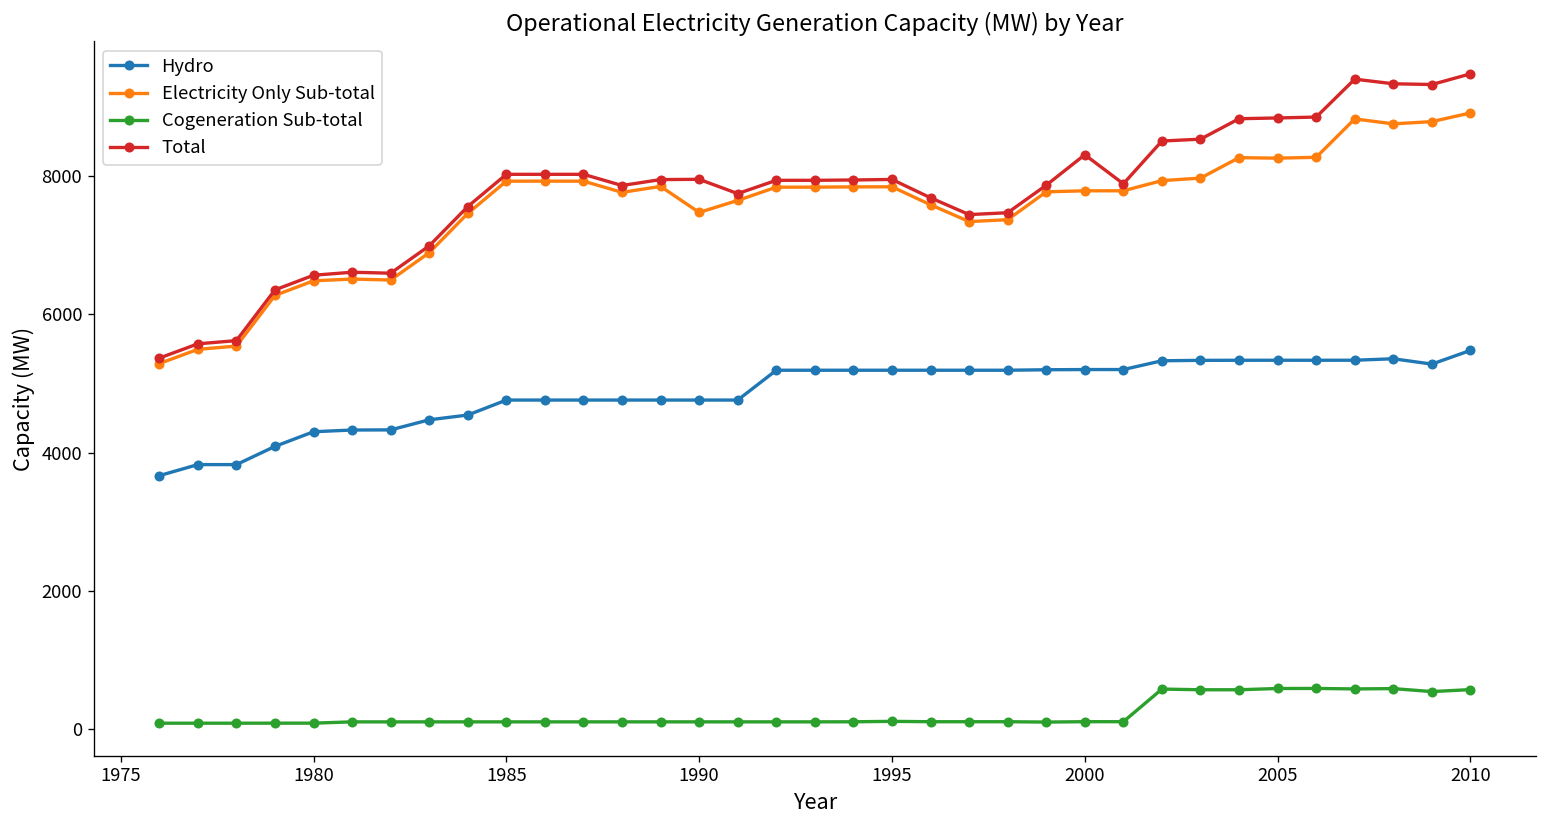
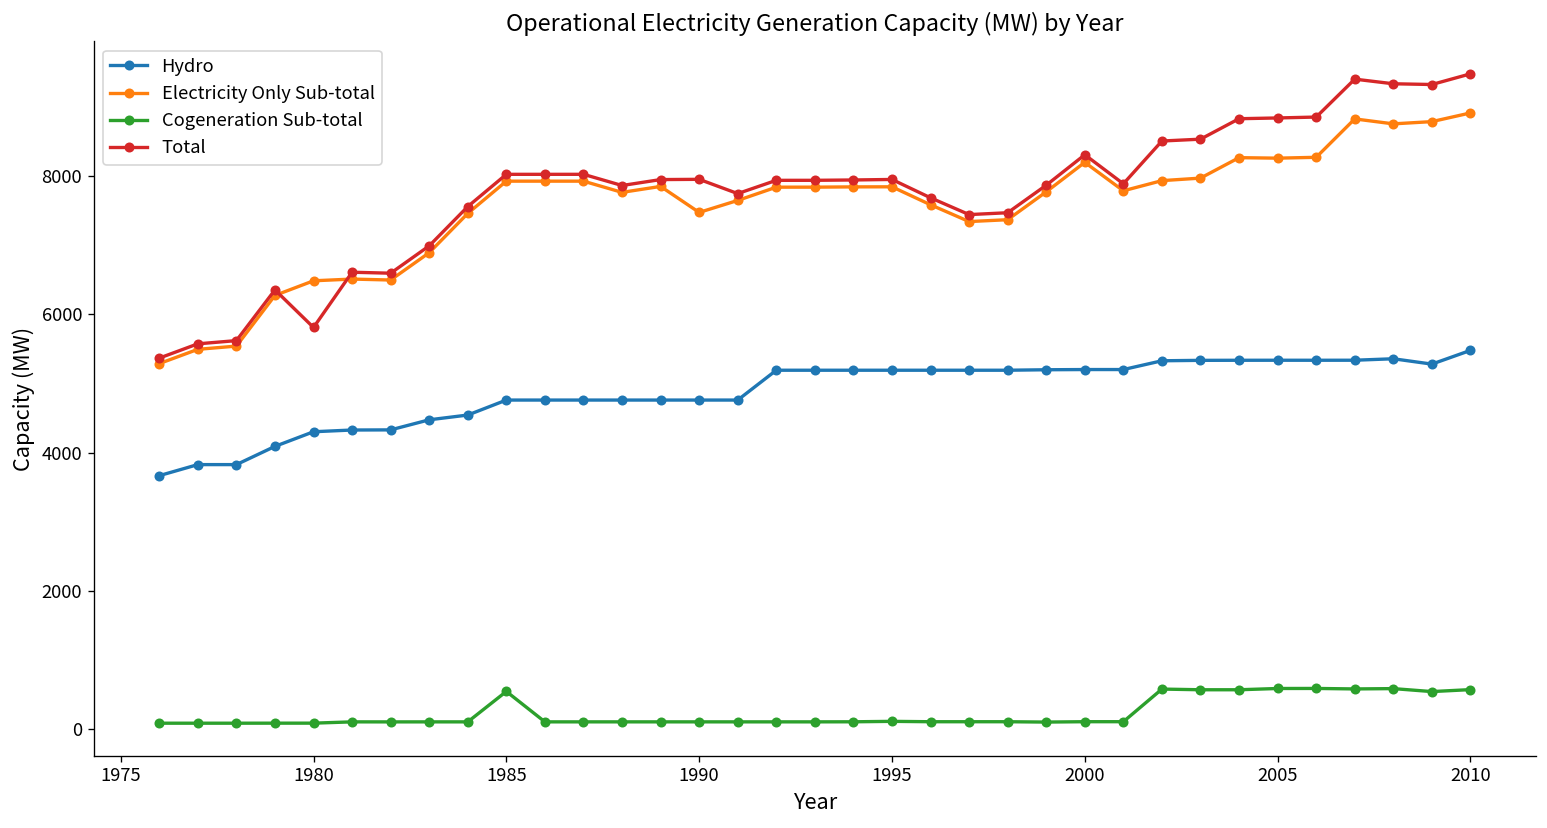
  {
    "Hydro": {
      "1980": 4300,
      "1985": 4800,
      "1990": 4800,
      "1995": 5200,
      "2000": 5200,
      "2005": 5300,
      "2010": 5500
    },
    "Electricity Only Sub-total": {
      "1980": 6500,
      "1985": 7900,
      "1990": 7500,
      "1995": 7800,
-     "2000": 7800,
+     "2000": 8200,
      "2005": 8300,
      "2010": 8900
    },
    "Cogeneration Sub-total": {
      "1980": 100,
-     "1985": 100,
+     "1985": 500,
      "1990": 100,
      "1995": 100,
      "2000": 100,
      "2005": 600,
      "2010": 600
    },
    "Total": {
-     "1980": 6600,
+     "1980": 5800,
      "1985": 8000,
      "1990": 8000,
      "1995": 8000,
      "2000": 8300,
      "2005": 8800,
      "2010": 9500
    }
  }
